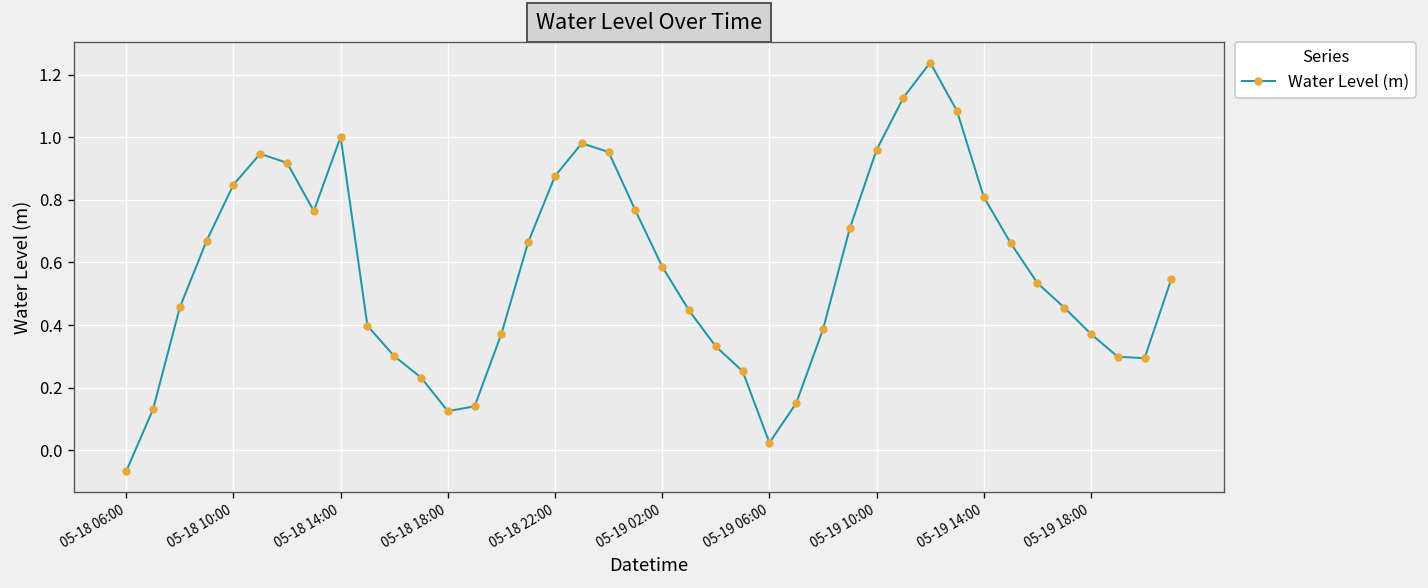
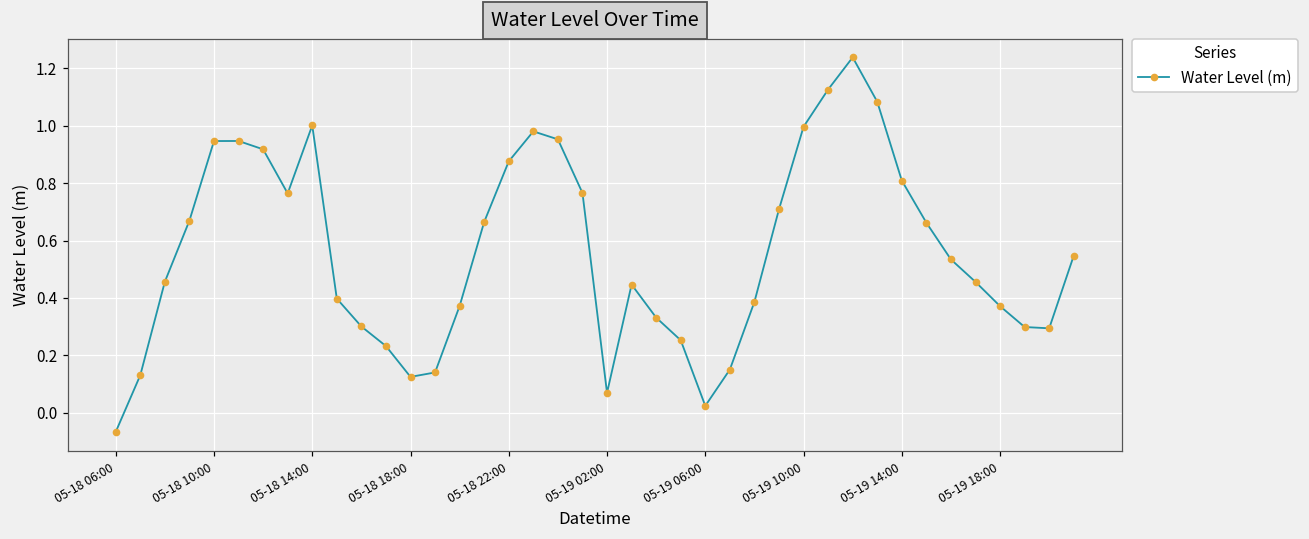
  {
    "05-18 06:00": -0.07,
-   "05-18 10:00": 0.85,
+   "05-18 10:00": 0.95,
    "05-18 14:00": 1.00,
    "05-18 18:00": 0.13,
    "05-18 22:00": 0.88,
-   "05-19 02:00": 0.59,
+   "05-19 02:00": 0.07,
    "05-19 06:00": 0.02,
-   "05-19 10:00": 0.96,
+   "05-19 10:00": 1.00,
    "05-19 14:00": 0.81,
    "05-19 18:00": 0.37
  }
